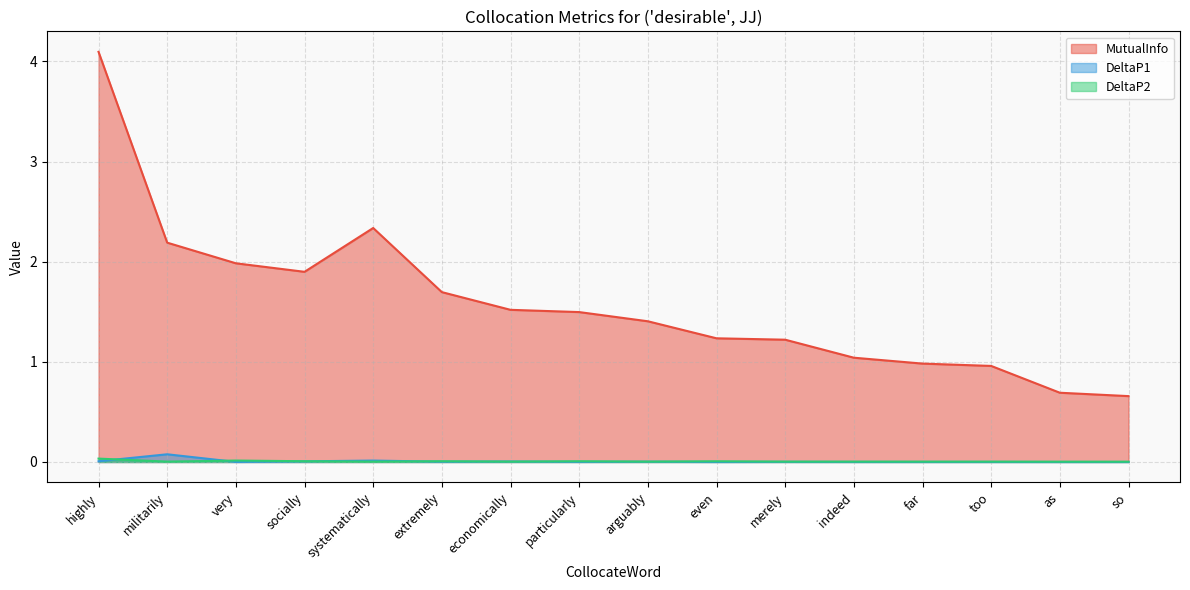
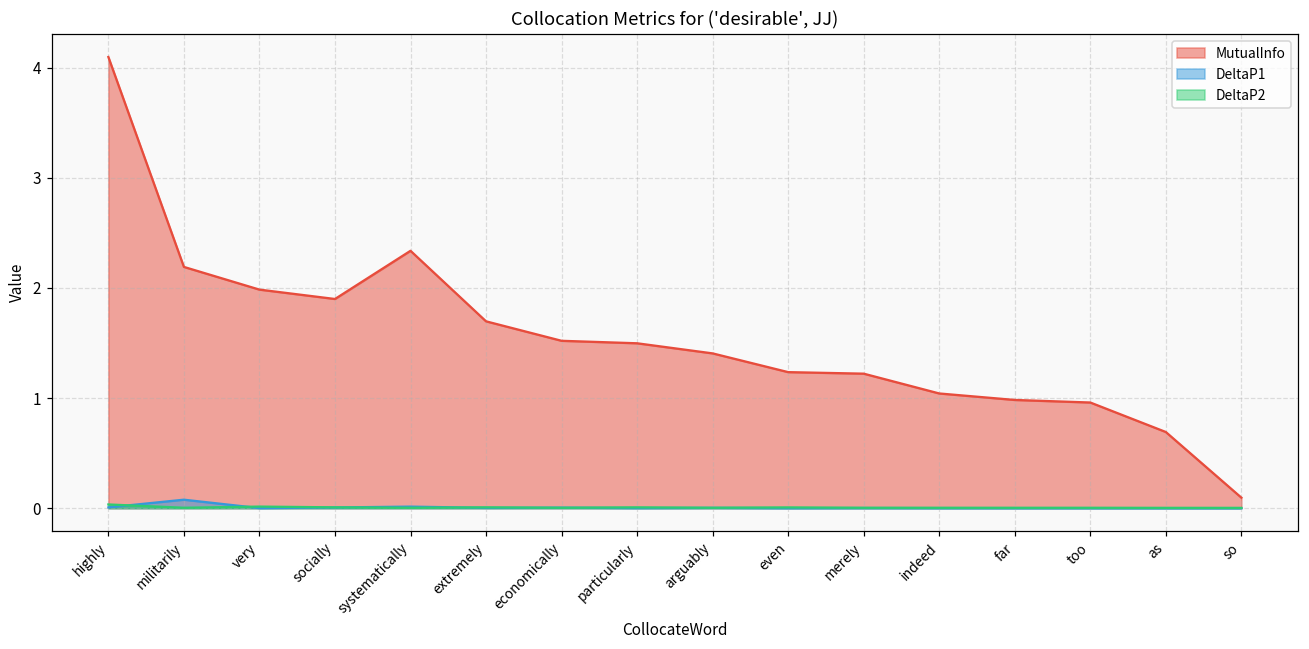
  {
    "MutualInfo": {
      "highly": 4.10,
      "militarily": 2.19,
      "very": 1.98,
      "socially": 1.90,
      "systematically": 2.34,
      "extremely": 1.70,
      "economically": 1.52,
      "particularly": 1.50,
      "arguably": 1.41,
      "even": 1.24,
      "merely": 1.22,
      "indeed": 1.04,
      "far": 0.98,
      "too": 0.96,
      "as": 0.69,
-     "so": 0.66
+     "so": 0.10
    },
    "DeltaP1": {
      "highly": 0.01,
      "militarily": 0.08
    },
    "DeltaP2": {
      "highly": 0.03,
      "militarily": 0.00
    }
  }
